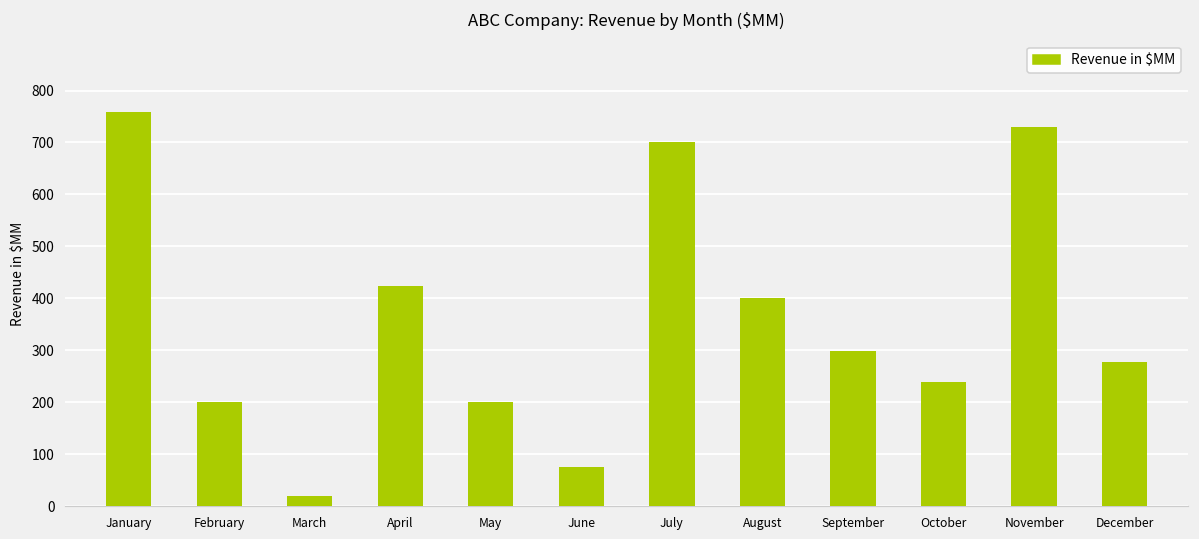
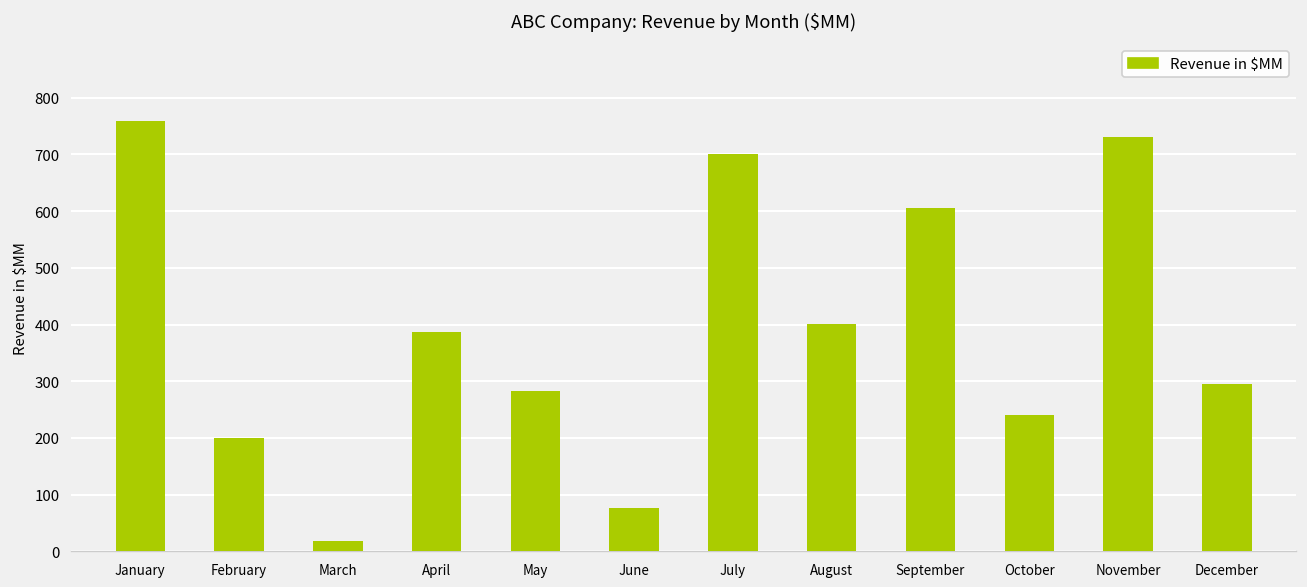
  {
    "January": 760,
    "February": 200,
    "March": 20,
-   "April": 420,
-   "May": 200,
+   "April": 390,
+   "May": 280,
    "June": 80,
    "July": 700,
    "August": 400,
-   "September": 300,
+   "September": 610,
    "October": 240,
    "November": 730,
-   "December": 280
+   "December": 300
  }
